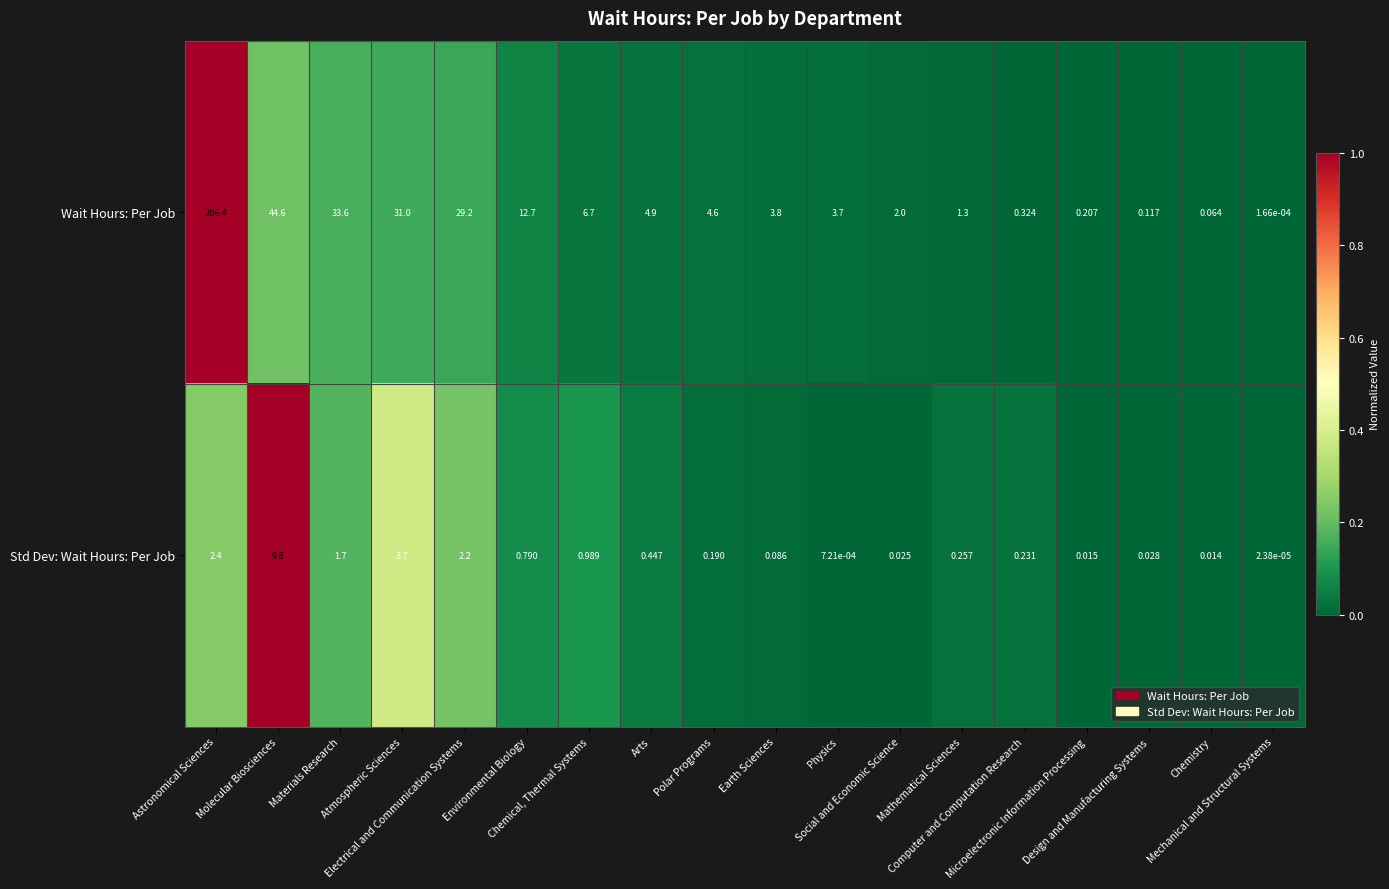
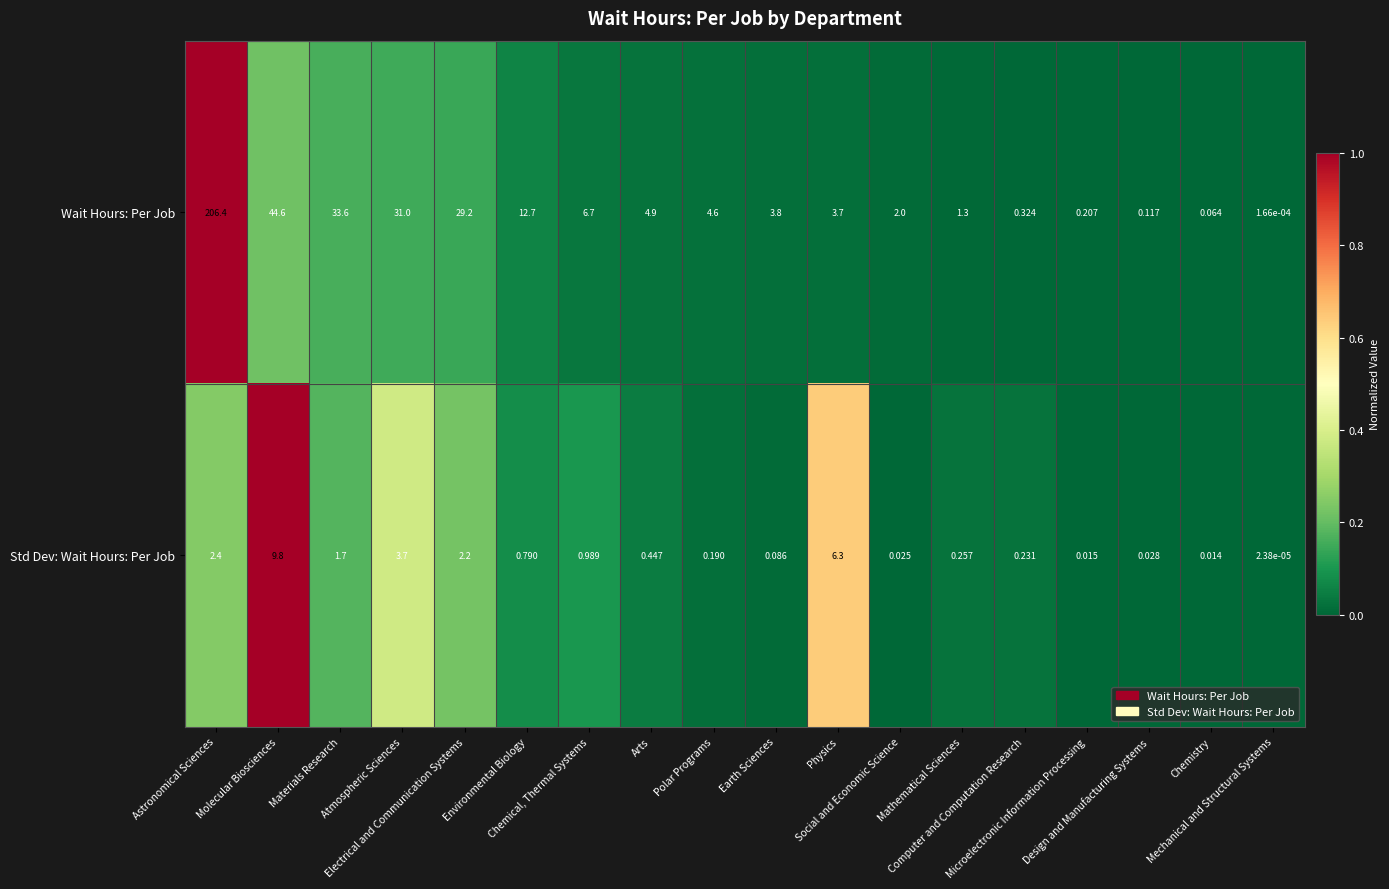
  {
    "Wait Hours: Per Job": {
      "Astronomical Sciences": "206.4",
      "Molecular Biosciences": "44.6",
      "Materials Research": "33.6",
      "Atmospheric Sciences": "31.0",
      "Electrical and Communication Systems": "29.2",
      "Environmental Biology": "12.7",
      "Chemical, Thermal Systems": "6.7",
      "Arts": "4.9",
      "Polar Programs": "4.6",
      "Earth Sciences": "3.8",
      "Physics": "3.7",
      "Social and Economic Science": "2.0",
      "Mathematical Sciences": "1.3",
      "Computer and Computation Research": "0.324",
      "Microelectronic Information Processing": "0.207",
      "Design and Manufacturing Systems": "0.117",
      "Chemistry": "0.064",
      "Mechanical and Structural Systems": "1.66e-04"
    },
    "Std Dev: Wait Hours: Per Job": {
      "Astronomical Sciences": "2.4",
      "Molecular Biosciences": "9.8",
      "Materials Research": "1.7",
      "Atmospheric Sciences": "3.7",
      "Electrical and Communication Systems": "2.2",
      "Environmental Biology": "0.790",
      "Chemical, Thermal Systems": "0.989",
      "Arts": "0.447",
      "Polar Programs": "0.190",
      "Earth Sciences": "0.086",
-     "Physics": "7.21e-04",
+     "Physics": "6.3",
      "Social and Economic Science": "0.025",
      "Mathematical Sciences": "0.257",
      "Computer and Computation Research": "0.231",
      "Microelectronic Information Processing": "0.015",
      "Design and Manufacturing Systems": "0.028",
      "Chemistry": "0.014",
      "Mechanical and Structural Systems": "2.38e-05"
    }
  }
